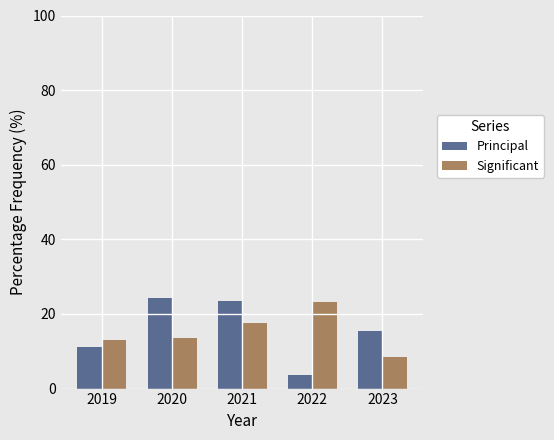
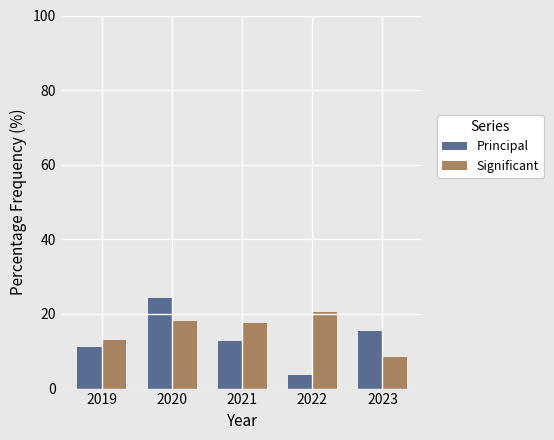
  {
    "Principal": {
      "2019": 11,
      "2020": 24,
-     "2021": 24,
+     "2021": 13,
      "2022": 4,
      "2023": 15
    },
    "Significant": {
      "2019": 13,
-     "2020": 13,
+     "2020": 18,
      "2021": 18,
-     "2022": 23,
+     "2022": 20,
      "2023": 8
    }
  }
